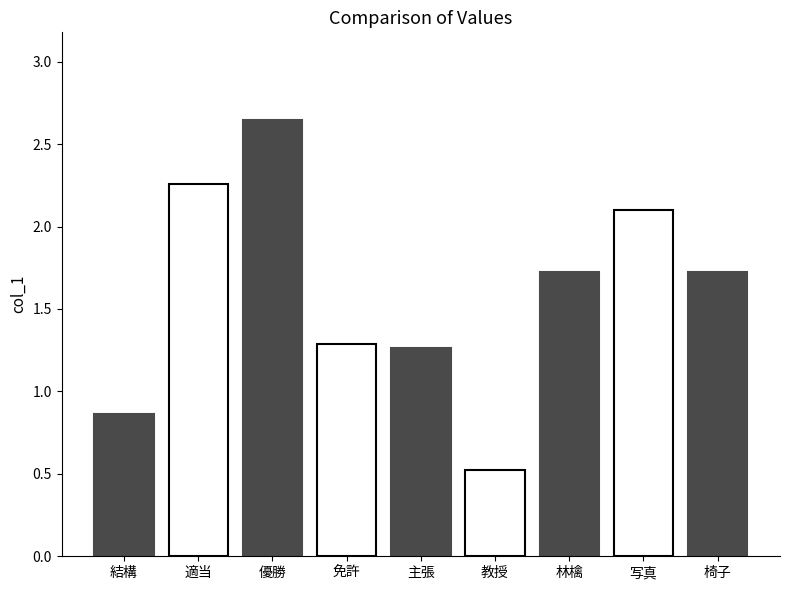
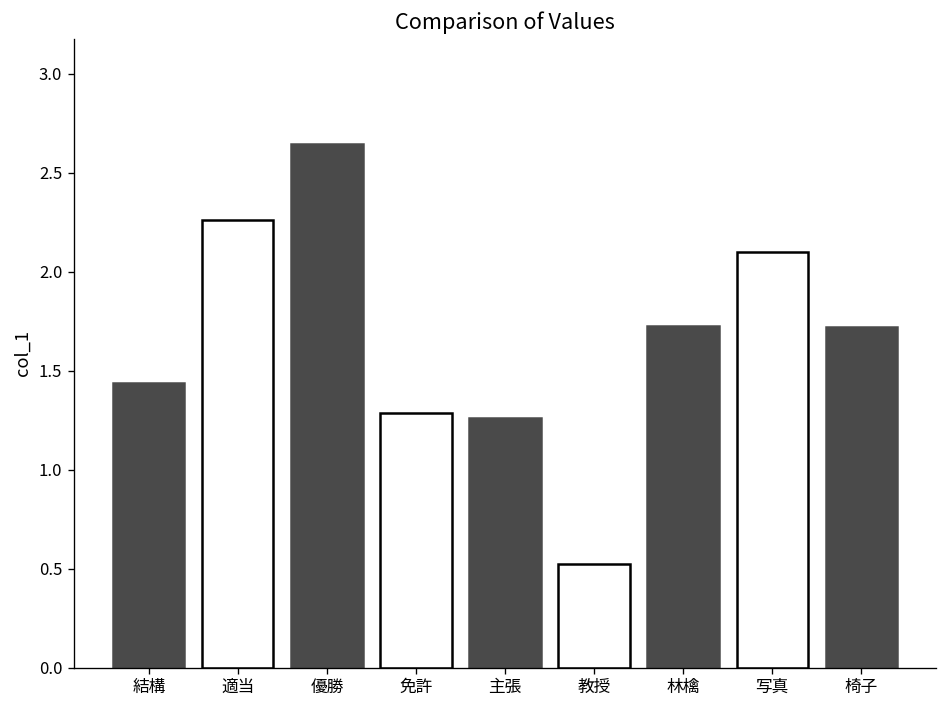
  {
-   "結構": 0.86,
+   "結構": 1.44,
    "適当": 2.26,
    "優勝": 2.65,
    "免許": 1.29,
    "主張": 1.26,
    "教授": 0.52,
    "林檎": 1.73,
    "写真": 2.10,
    "椅子": 1.72
  }
